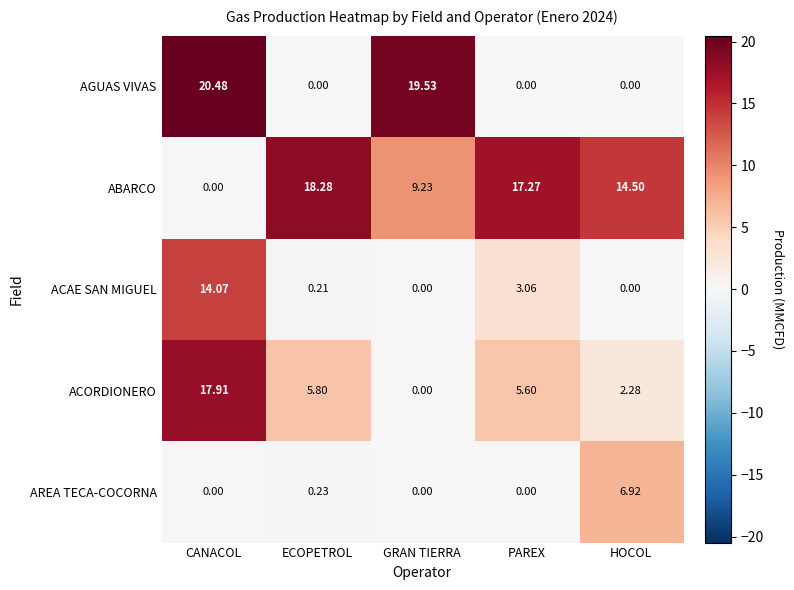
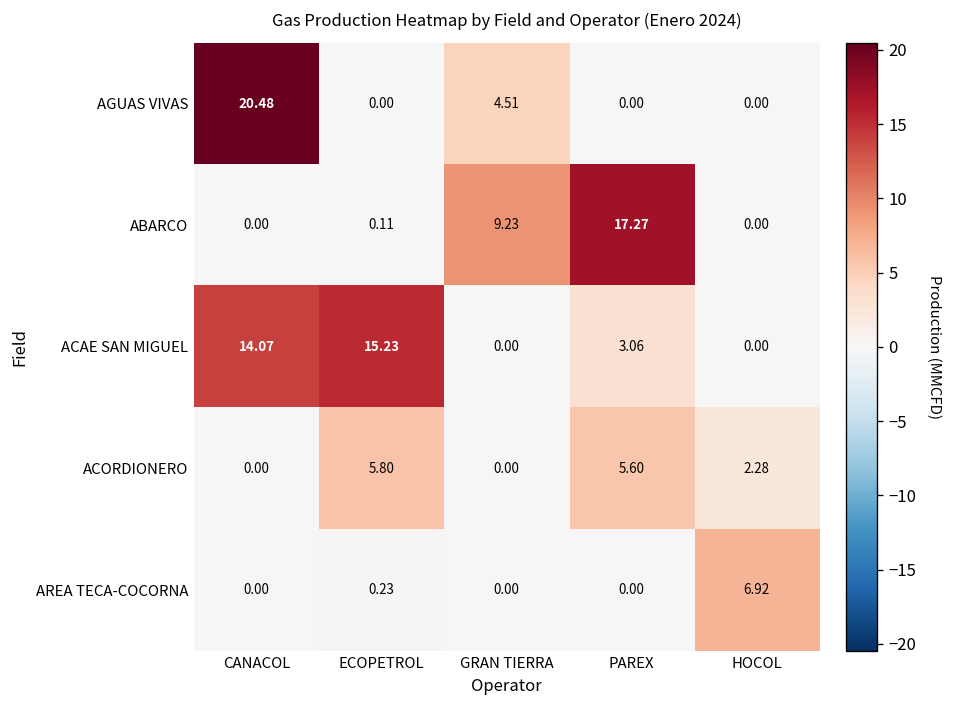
  {
    "AGUAS VIVAS": {
      "CANACOL": 20.48,
      "ECOPETROL": 0.00,
-     "GRAN TIERRA": 19.53,
+     "GRAN TIERRA": 4.51,
      "PAREX": 0.00,
      "HOCOL": 0.00
    },
    "ABARCO": {
      "CANACOL": 0.00,
-     "ECOPETROL": 18.28,
+     "ECOPETROL": 0.11,
      "GRAN TIERRA": 9.23,
      "PAREX": 17.27,
-     "HOCOL": 14.50
+     "HOCOL": 0.00
    },
    "ACAE SAN MIGUEL": {
      "CANACOL": 14.07,
-     "ECOPETROL": 0.21,
+     "ECOPETROL": 15.23,
      "GRAN TIERRA": 0.00,
      "PAREX": 3.06,
      "HOCOL": 0.00
    },
    "ACORDIONERO": {
-     "CANACOL": 17.91,
+     "CANACOL": 0.00,
      "ECOPETROL": 5.80,
      "GRAN TIERRA": 0.00,
      "PAREX": 5.60,
      "HOCOL": 2.28
    },
    "AREA TECA-COCORNA": {
      "CANACOL": 0.00,
      "ECOPETROL": 0.23,
      "GRAN TIERRA": 0.00,
      "PAREX": 0.00,
      "HOCOL": 6.92
    }
  }
